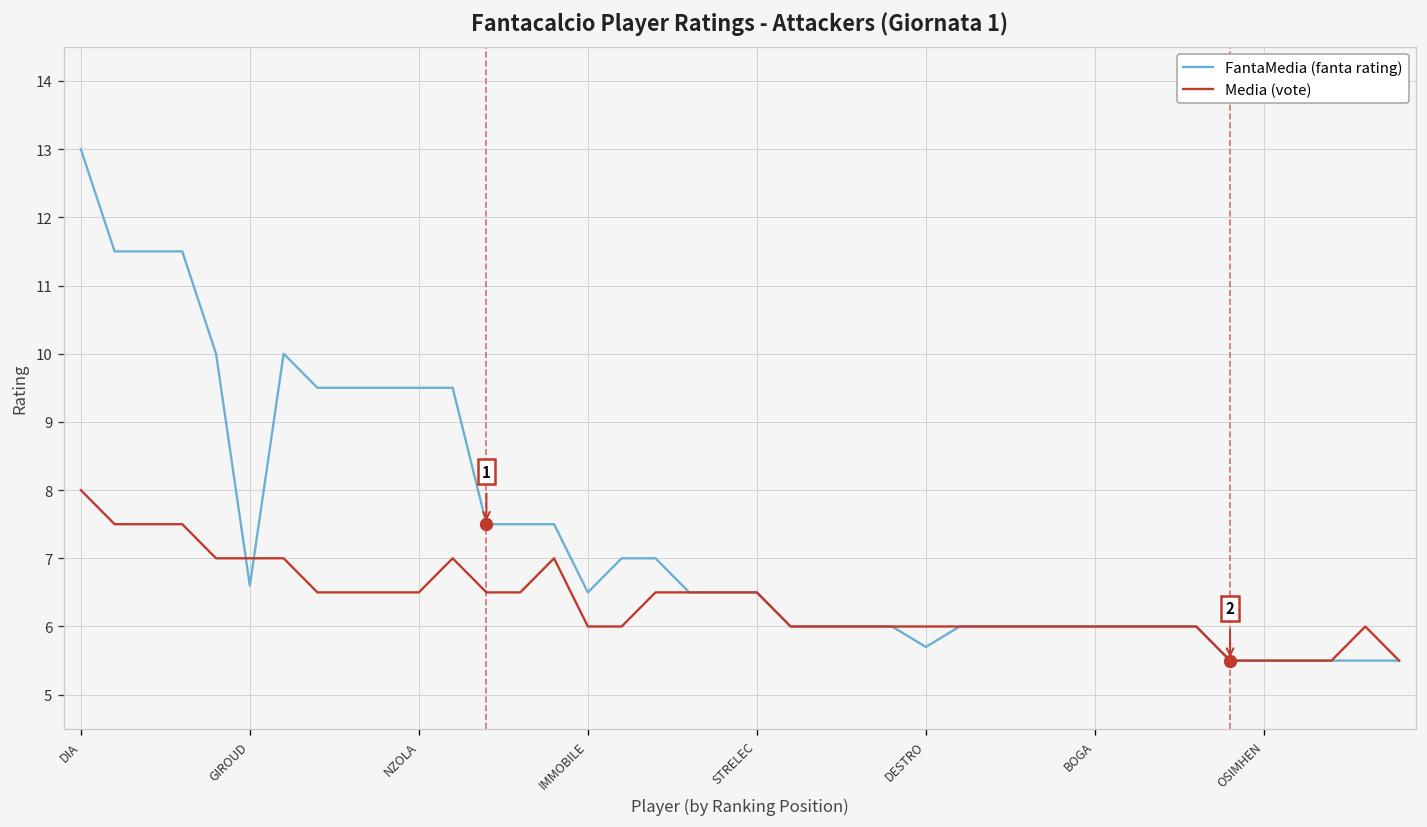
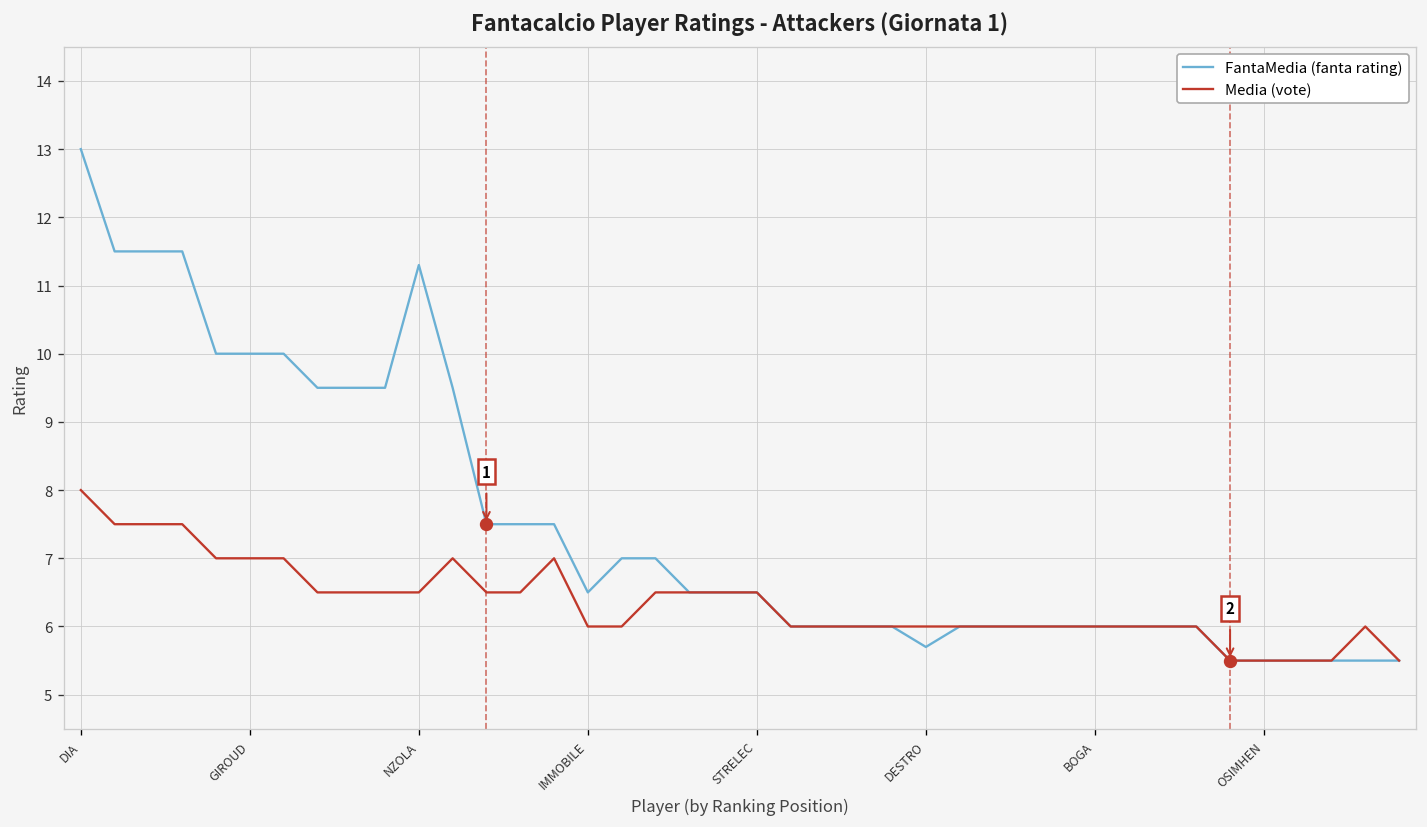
  {
    "FantaMedia (fanta rating)": {
      "DIA": 13.0,
-     "GIROUD": 6.6,
-     "NZOLA": 9.5,
+     "GIROUD": 10.0,
+     "NZOLA": 11.3,
      "IMMOBILE": 6.5,
      "DESTRO": 5.7
    }
  }
